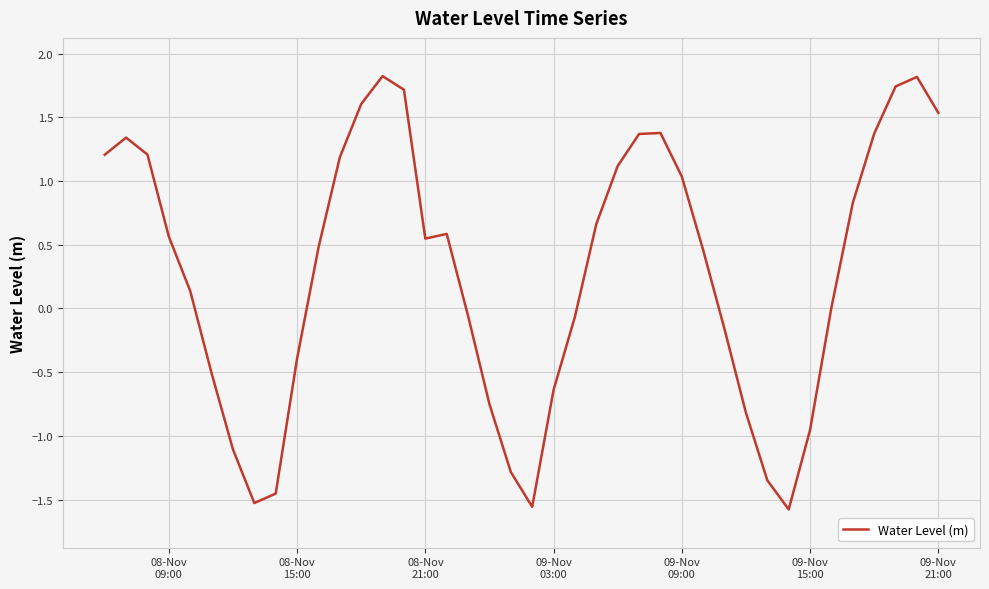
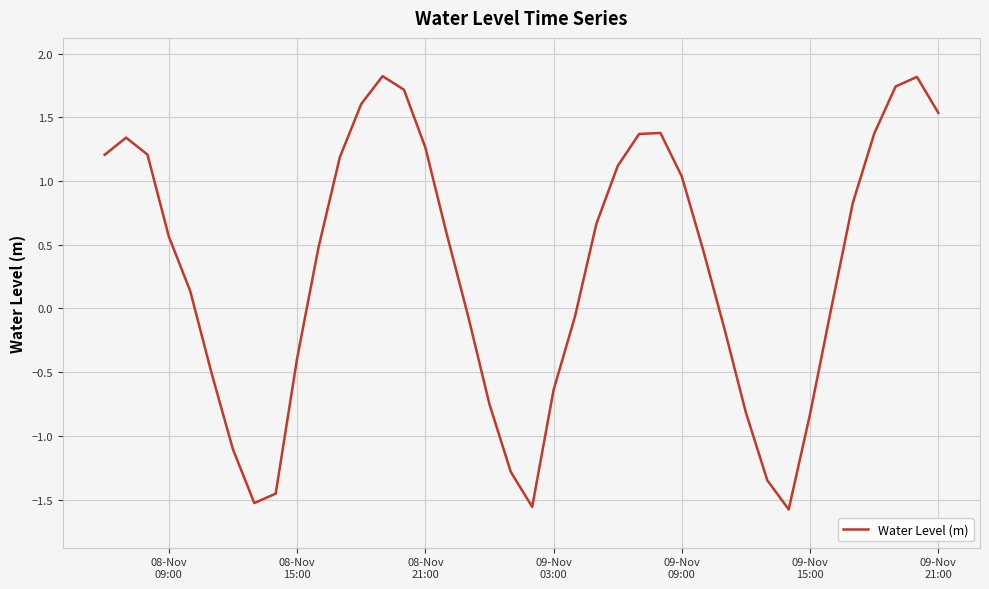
  {
    "08-Nov 09:00": 0.56,
    "08-Nov 15:00": -0.39,
-   "08-Nov 21:00": 0.55,
+   "08-Nov 21:00": 1.26,
    "09-Nov 03:00": -0.64,
    "09-Nov 09:00": 1.04,
-   "09-Nov 15:00": -0.95,
+   "09-Nov 15:00": -0.83,
    "09-Nov 21:00": 1.54
  }
